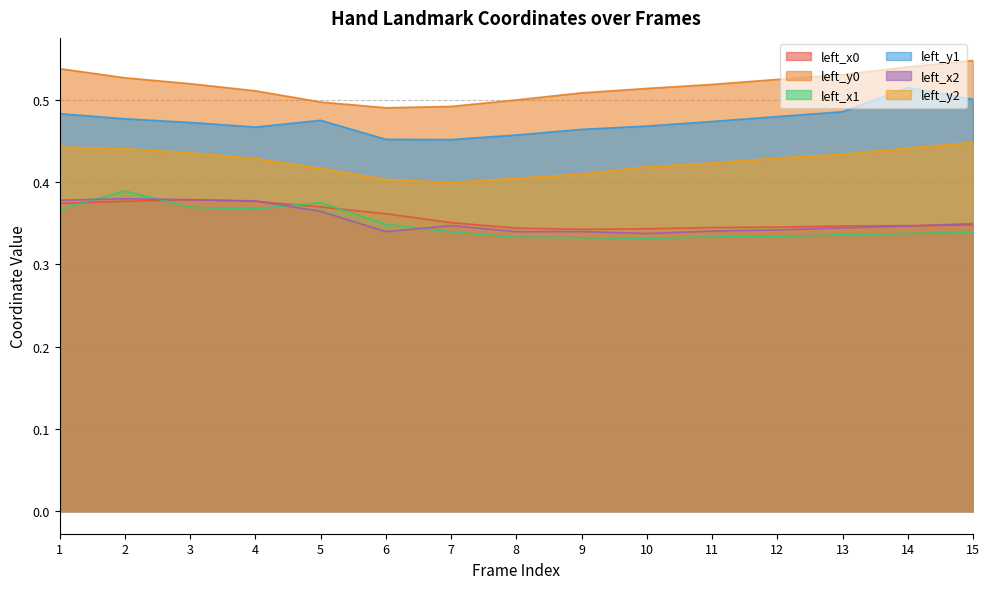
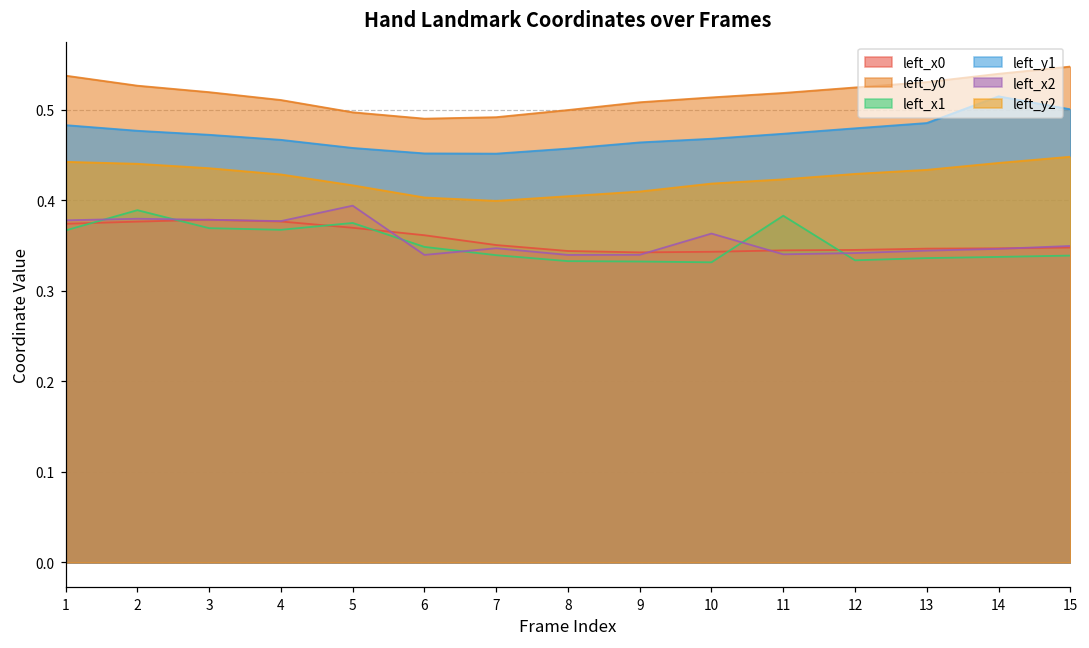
  {
    "left_x1": {
      "1": 0.37,
      "2": 0.39,
      "3": 0.37,
      "4": 0.37,
      "5": 0.37,
      "6": 0.35,
      "7": 0.34,
      "8": 0.33,
      "9": 0.33,
      "10": 0.33,
-     "11": 0.33,
+     "11": 0.38,
      "12": 0.33,
      "13": 0.34,
      "14": 0.34,
      "15": 0.34
    },
    "left_y1": {
      "1": 0.48,
      "2": 0.48,
      "3": 0.47,
      "4": 0.47,
-     "5": 0.47,
+     "5": 0.46,
      "6": 0.45,
      "7": 0.45,
      "8": 0.46,
      "9": 0.46,
      "10": 0.47,
      "11": 0.47,
      "12": 0.48,
      "13": 0.49,
      "15": 0.50
    },
    "left_x2": {
      "1": 0.38,
      "2": 0.38,
-     "5": 0.36,
+     "5": 0.39,
      "6": 0.34,
      "7": 0.35,
      "8": 0.34,
-     "10": 0.34,
+     "10": 0.36,
      "11": 0.34,
      "12": 0.34
    }
  }
